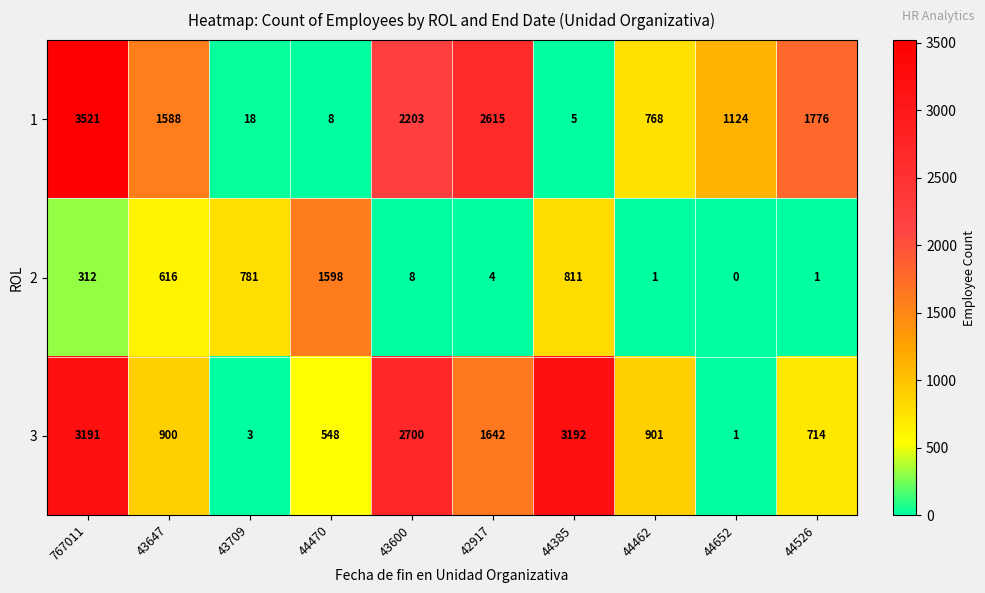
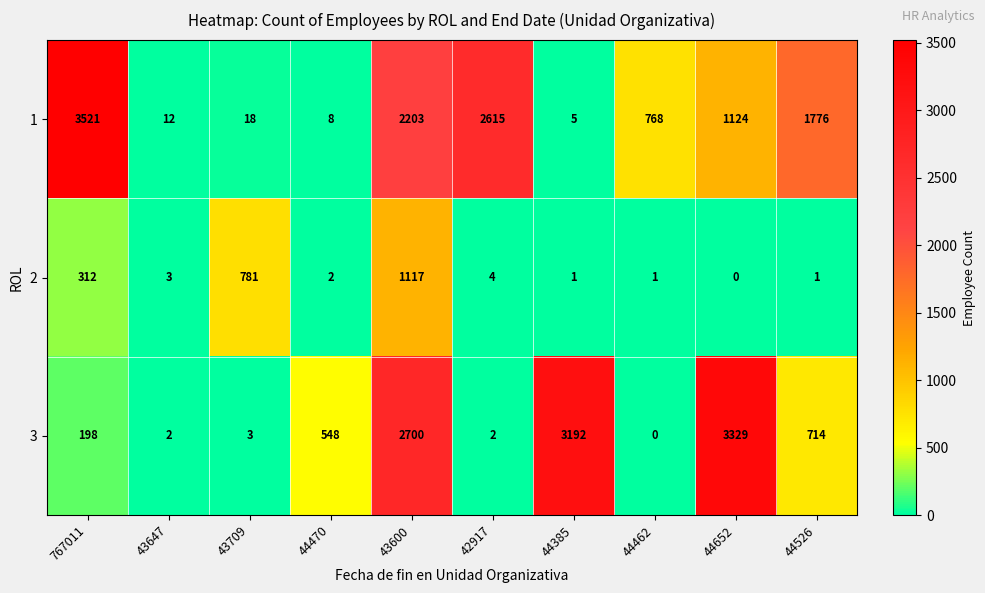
  {
    "1": {
      "767011": 3521,
-     "43647": 1588,
+     "43647": 12,
      "43709": 18,
      "44470": 8,
      "43600": 2203,
      "42917": 2615,
      "44385": 5,
      "44462": 768,
      "44652": 1124,
      "44526": 1776
    },
    "2": {
      "767011": 312,
-     "43647": 616,
+     "43647": 3,
      "43709": 781,
-     "44470": 1598,
-     "43600": 8,
+     "44470": 2,
+     "43600": 1117,
      "42917": 4,
-     "44385": 811,
+     "44385": 1,
      "44462": 1,
      "44652": 0,
      "44526": 1
    },
    "3": {
-     "767011": 3191,
-     "43647": 900,
+     "767011": 198,
+     "43647": 2,
      "43709": 3,
      "44470": 548,
      "43600": 2700,
-     "42917": 1642,
+     "42917": 2,
      "44385": 3192,
-     "44462": 901,
-     "44652": 1,
+     "44462": 0,
+     "44652": 3329,
      "44526": 714
    }
  }
